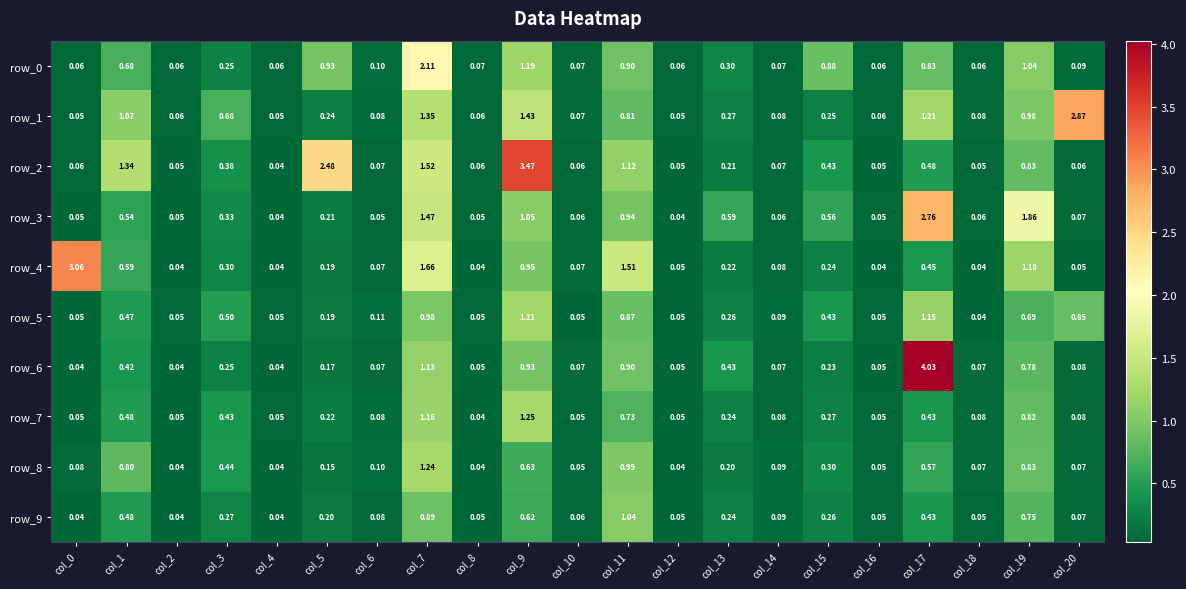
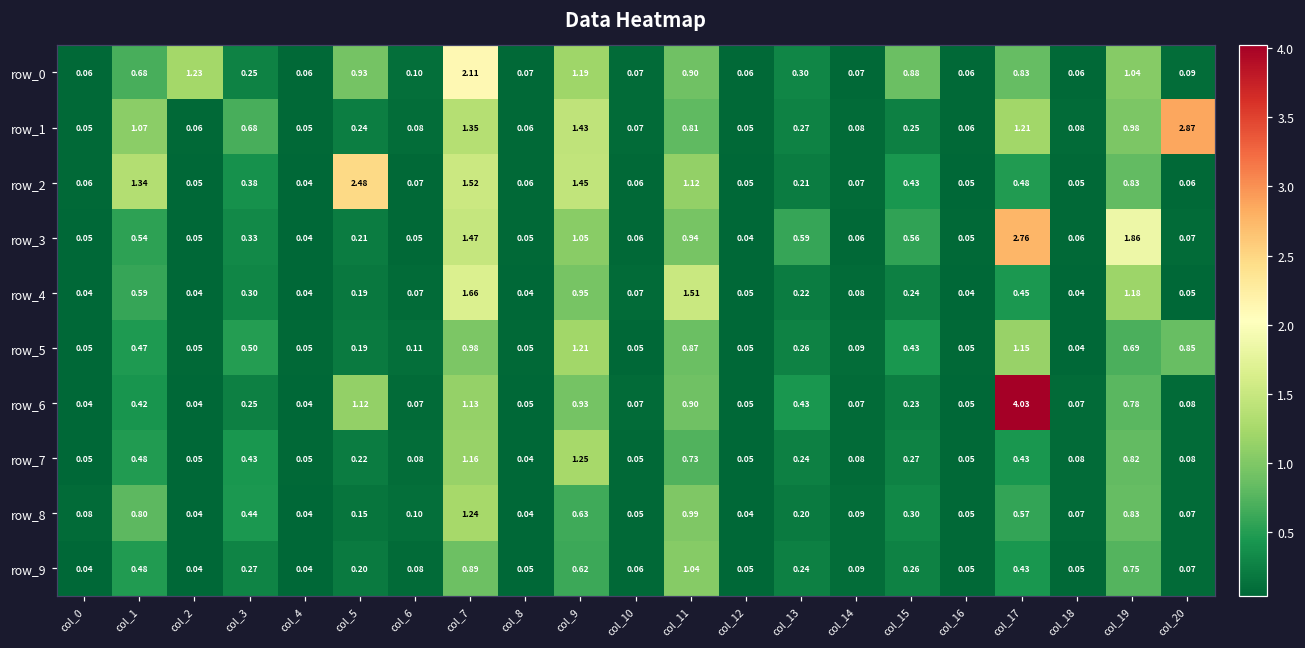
  {
    "row_0": {
      "col_0": 0.06,
      "col_1": 0.68,
-     "col_2": 0.06,
+     "col_2": 1.23,
      "col_3": 0.25,
      "col_4": 0.06,
      "col_5": 0.93,
      "col_6": 0.10,
      "col_7": 2.11,
      "col_8": 0.07,
      "col_9": 1.19,
      "col_10": 0.07,
      "col_11": 0.90,
      "col_12": 0.06,
      "col_13": 0.30,
      "col_14": 0.07,
      "col_15": 0.88,
      "col_16": 0.06,
      "col_17": 0.83,
      "col_18": 0.06,
      "col_19": 1.04,
      "col_20": 0.09
    },
    "row_2": {
      "col_0": 0.06,
      "col_1": 1.34,
      "col_2": 0.05,
      "col_3": 0.38,
      "col_4": 0.04,
      "col_5": 2.48,
      "col_6": 0.07,
      "col_7": 1.52,
      "col_8": 0.06,
-     "col_9": 3.47,
+     "col_9": 1.45,
      "col_10": 0.06,
      "col_11": 1.12,
      "col_12": 0.05,
      "col_13": 0.21,
      "col_14": 0.07,
      "col_15": 0.43,
      "col_16": 0.05,
      "col_17": 0.48,
      "col_18": 0.05,
      "col_19": 0.83,
      "col_20": 0.06
    },
    "row_4": {
-     "col_0": 3.06,
+     "col_0": 0.04,
      "col_1": 0.59,
      "col_2": 0.04,
      "col_3": 0.30,
      "col_4": 0.04,
      "col_5": 0.19,
      "col_6": 0.07,
      "col_7": 1.66,
      "col_8": 0.04,
      "col_9": 0.95,
      "col_10": 0.07,
      "col_11": 1.51,
      "col_12": 0.05,
      "col_13": 0.22,
      "col_14": 0.08,
      "col_15": 0.24,
      "col_16": 0.04,
      "col_17": 0.45,
      "col_18": 0.04,
      "col_19": 1.18,
      "col_20": 0.05
    },
    "row_6": {
      "col_0": 0.04,
      "col_1": 0.42,
      "col_2": 0.04,
      "col_3": 0.25,
      "col_4": 0.04,
-     "col_5": 0.17,
+     "col_5": 1.12,
      "col_6": 0.07,
      "col_7": 1.13,
      "col_8": 0.05,
      "col_9": 0.93,
      "col_10": 0.07,
      "col_11": 0.90,
      "col_12": 0.05,
      "col_13": 0.43,
      "col_14": 0.07,
      "col_15": 0.23,
      "col_16": 0.05,
      "col_17": 4.03,
      "col_18": 0.07,
      "col_19": 0.78,
      "col_20": 0.08
    }
  }
